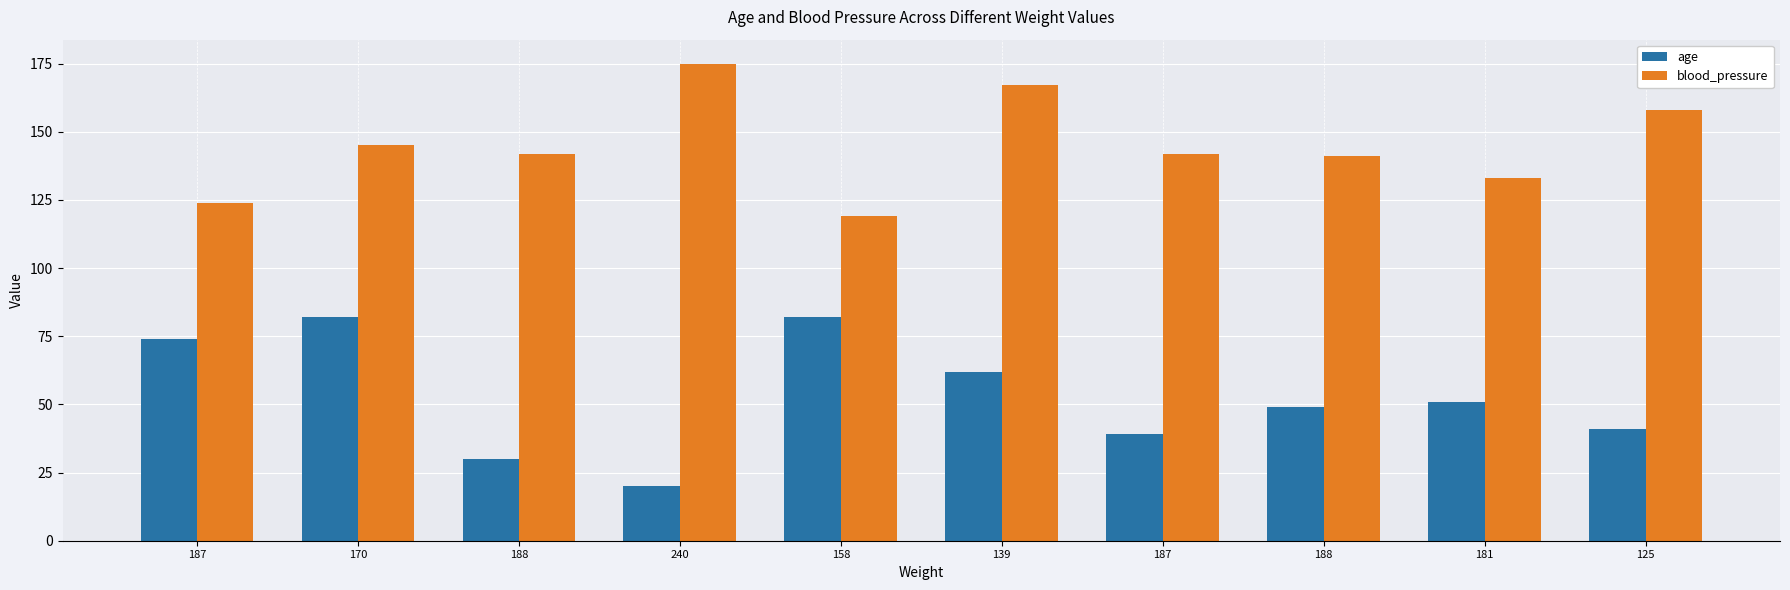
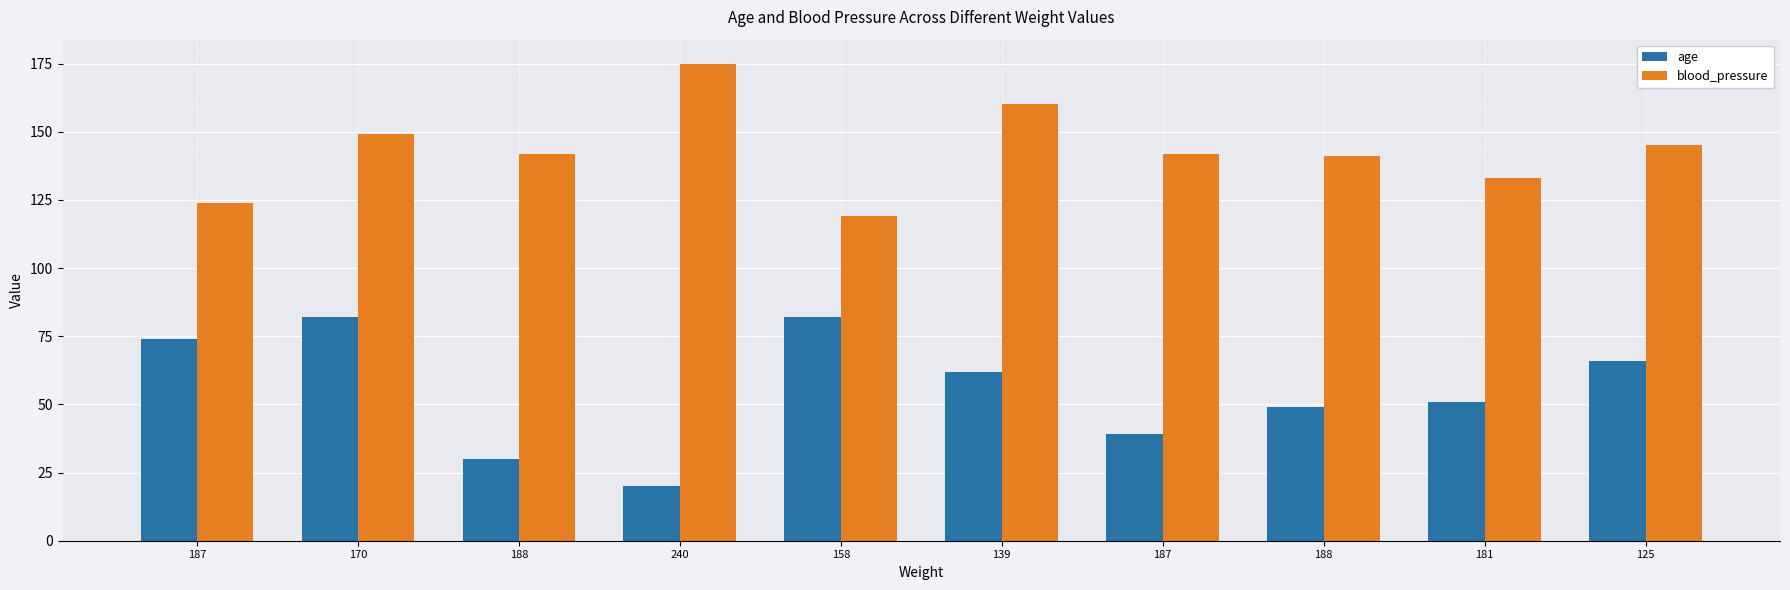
  {
    "age": {
      "170": 82,
      "240": 20,
      "158": 82,
      "139": 62,
      "181": 51,
-     "125": 41
+     "125": 66
    },
    "blood_pressure": {
-     "170": 145,
+     "170": 149,
      "240": 175,
      "158": 119,
-     "139": 167,
+     "139": 160,
      "181": 133,
-     "125": 158
+     "125": 145
    }
  }
